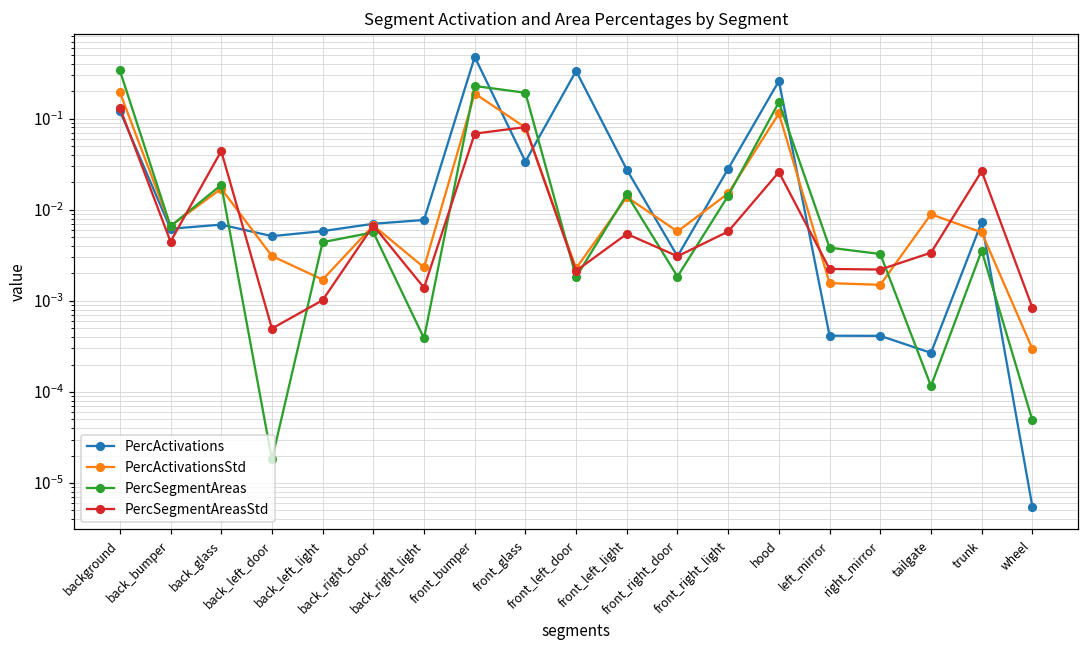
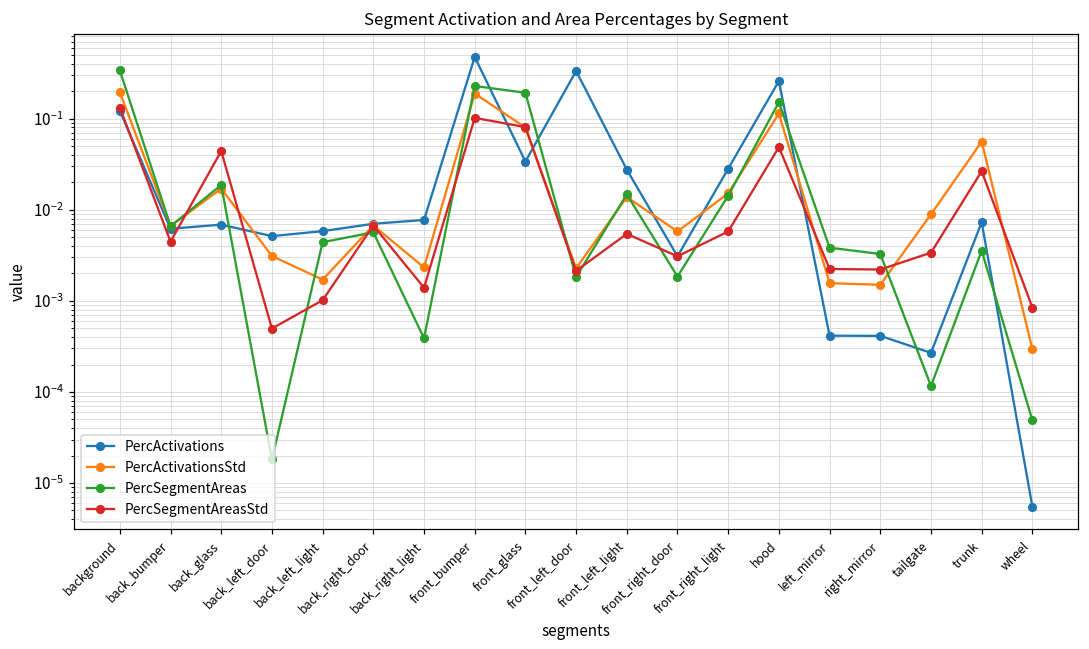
  {
    "PercActivations": {
      "background": 0.12,
      "back_glass": 0.007,
      "back_left_door": 0.005,
      "back_left_light": 0.006,
      "back_right_light": 0.008,
      "front_bumper": 0.5,
      "front_glass": 0.034,
      "front_left_door": 0.33,
      "front_left_light": 0.028,
      "front_right_light": 0.028,
      "hood": 0.26,
      "left_mirror": 0.0004,
      "right_mirror": 0.0004,
      "tailgate": 0.00027,
      "trunk": 0.007,
      "wheel": 0.000006
    },
    "PercActivationsStd": {
      "background": 0.20,
      "back_glass": 0.017,
      "back_left_door": 0.003,
      "back_left_light": 0.0017,
      "back_right_light": 0.0023,
      "front_bumper": 0.19,
      "front_right_door": 0.006,
      "hood": 0.11,
      "left_mirror": 0.0016,
      "right_mirror": 0.0015,
      "tailgate": 0.009,
-     "trunk": 0.006,
+     "trunk": 0.06,
      "wheel": 0.00030
    },
    "PercSegmentAreas": {
      "background": 0.34,
      "back_glass": 0.019,
      "back_left_light": 0.004,
      "back_right_door": 0.006,
      "back_right_light": 0.0004,
      "front_bumper": 0.23,
      "front_glass": 0.19,
      "front_left_door": 0.0018,
      "front_right_door": 0.0018,
      "hood": 0.15,
      "left_mirror": 0.004,
      "right_mirror": 0.0033,
      "tailgate": 0.00012,
      "trunk": 0.0036,
      "wheel": 0.00005
    },
    "PercSegmentAreasStd": {
      "background": 0.13,
      "back_bumper": 0.004,
      "back_glass": 0.04,
      "back_left_door": 0.0005,
      "back_left_light": 0.001,
      "back_right_light": 0.0014,
-     "front_bumper": 0.07,
+     "front_bumper": 0.10,
      "front_left_light": 0.005,
      "front_right_light": 0.006,
-     "hood": 0.026,
+     "hood": 0.05,
      "left_mirror": 0.0022,
      "right_mirror": 0.0022,
      "tailgate": 0.0034,
      "trunk": 0.027,
      "wheel": 0.0008
    }
  }
